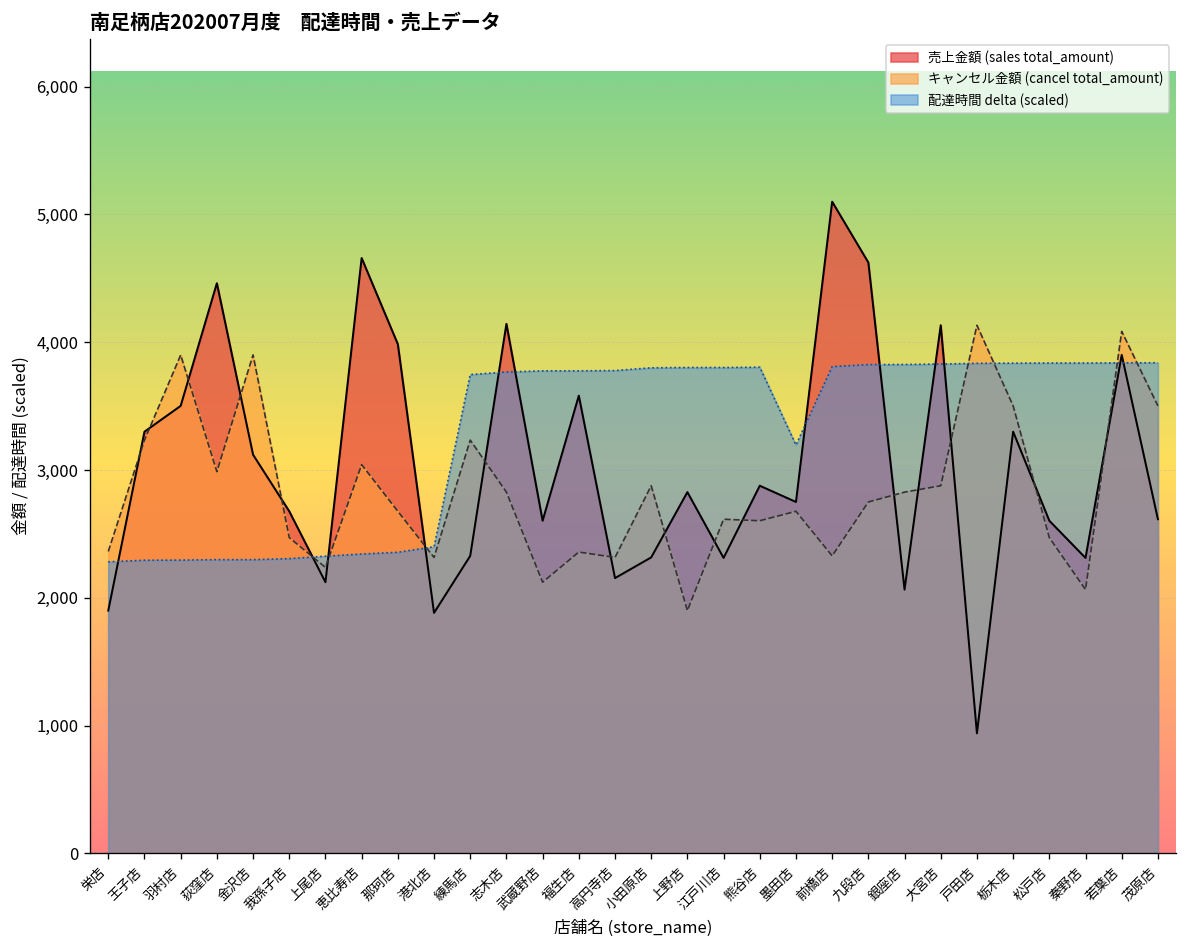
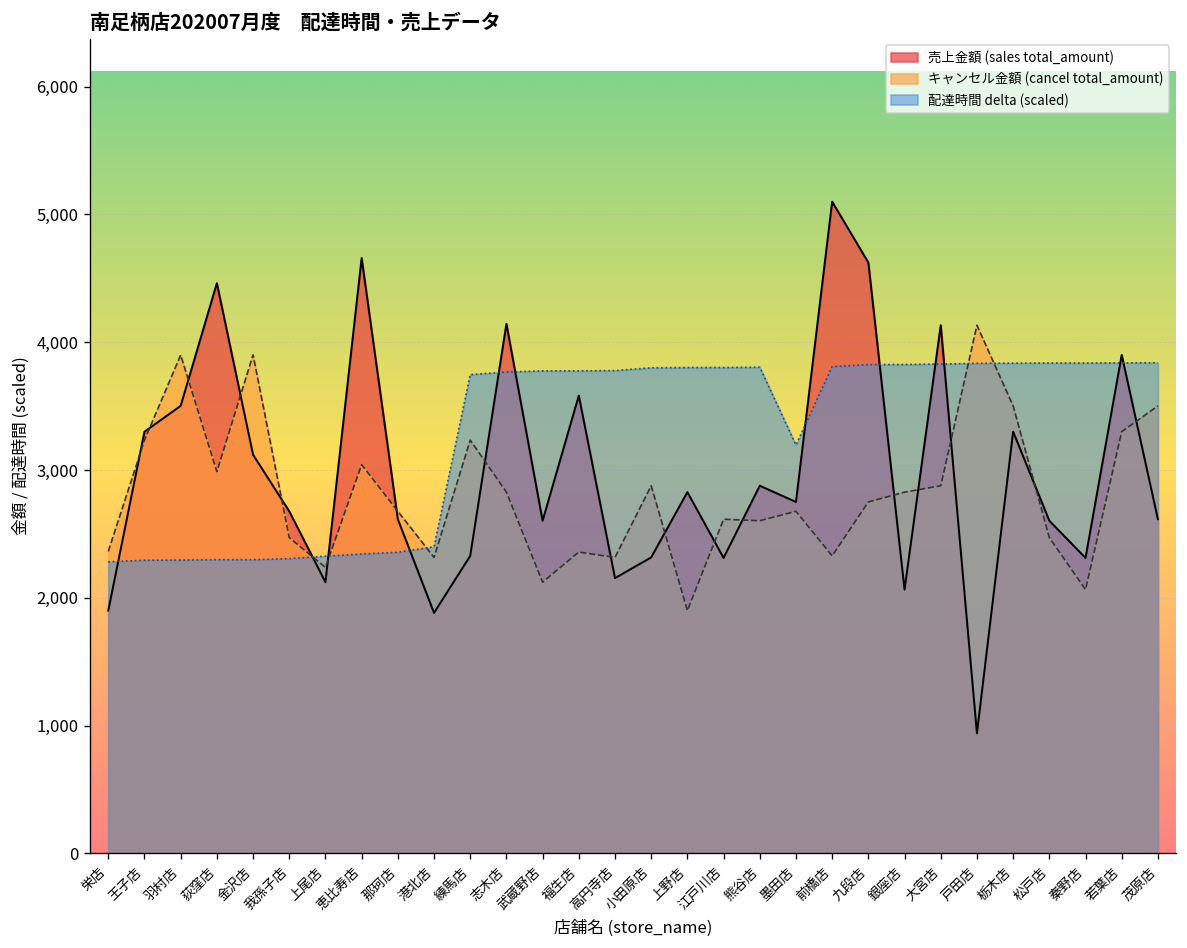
  {
    "売上金額 (sales total_amount)": {
      "栄店": "1,900",
      "王子店": "3,300",
      "羽村店": "3,500",
      "荻窪店": "4,460",
      "金沢店": "3,120",
      "我孫子店": "2,680",
      "上尾店": "2,120",
      "恵比寿店": "4,660",
-     "那珂店": "3,990",
+     "那珂店": "2,620",
      "港北店": "1,880",
      "練馬店": "2,330",
      "志木店": "4,140",
      "武蔵野店": "2,600",
      "福生店": "3,580",
      "高円寺店": "2,150",
      "小田原店": "2,320",
      "上野店": "2,830",
      "江戸川店": "2,310",
      "熊谷店": "2,880",
      "墨田店": "2,750",
      "前橋店": "5,100",
      "九段店": "4,620",
      "銀座店": "2,060",
      "大宮店": "4,130",
      "戸田店": "940",
      "栃木店": "3,300",
      "松戸店": "2,600",
      "秦野店": "2,310",
      "若葉店": "3,900",
      "茂原店": "2,620"
    },
    "キャンセル金額 (cancel total_amount)": {
      "栄店": "2,360",
      "王子店": "3,230",
      "羽村店": "3,900",
      "荻窪店": "2,990",
      "金沢店": "3,900",
      "我孫子店": "2,470",
      "上尾店": "2,240",
      "恵比寿店": "3,040",
      "那珂店": "2,680",
      "港北店": "2,320",
      "練馬店": "3,230",
      "志木店": "2,830",
      "武蔵野店": "2,120",
      "福生店": "2,360",
      "高円寺店": "2,320",
      "小田原店": "2,880",
      "上野店": "1,900",
      "江戸川店": "2,620",
      "熊谷店": "2,600",
      "墨田店": "2,680",
      "前橋店": "2,330",
      "九段店": "2,750",
      "銀座店": "2,830",
      "大宮店": "2,880",
      "戸田店": "4,130",
      "栃木店": "3,500",
      "松戸店": "2,470",
      "秦野店": "2,060",
-     "若葉店": "4,090",
+     "若葉店": "3,300",
      "茂原店": "3,500"
    },
    "配達時間 delta (scaled)": {
      "栄店": "2,280",
      "王子店": "2,290",
      "羽村店": "2,300",
      "荻窪店": "2,300",
      "金沢店": "2,300",
      "我孫子店": "2,310",
      "上尾店": "2,330",
      "恵比寿店": "2,340",
      "那珂店": "2,360",
      "港北店": "2,400",
      "練馬店": "3,750",
      "志木店": "3,770",
      "武蔵野店": "3,780",
      "福生店": "3,780",
      "高円寺店": "3,780",
      "小田原店": "3,800",
      "上野店": "3,800",
      "江戸川店": "3,800",
      "熊谷店": "3,800",
      "墨田店": "3,200",
      "前橋店": "3,810",
      "九段店": "3,830",
      "銀座店": "3,830",
      "大宮店": "3,830",
      "戸田店": "3,840",
      "栃木店": "3,840",
      "松戸店": "3,840",
      "秦野店": "3,840",
      "若葉店": "3,840",
      "茂原店": "3,840"
    }
  }
